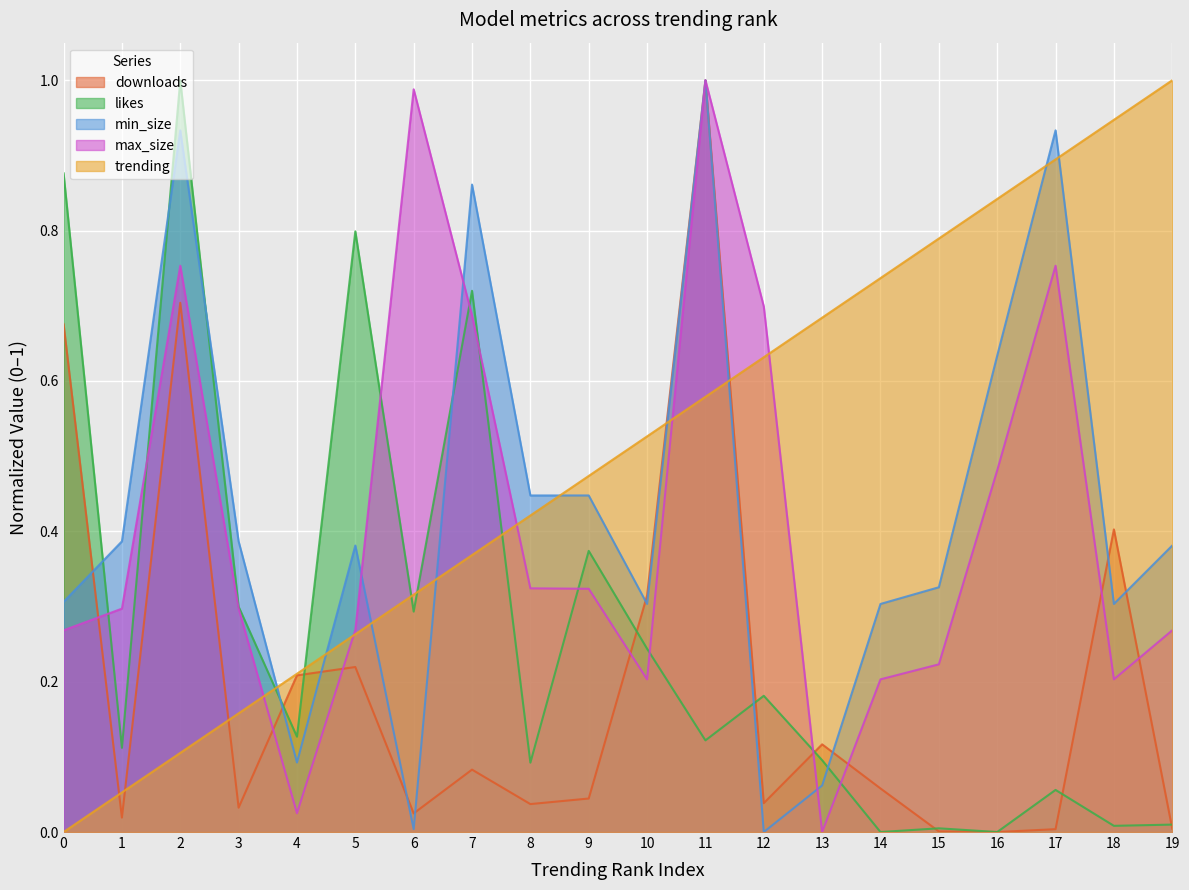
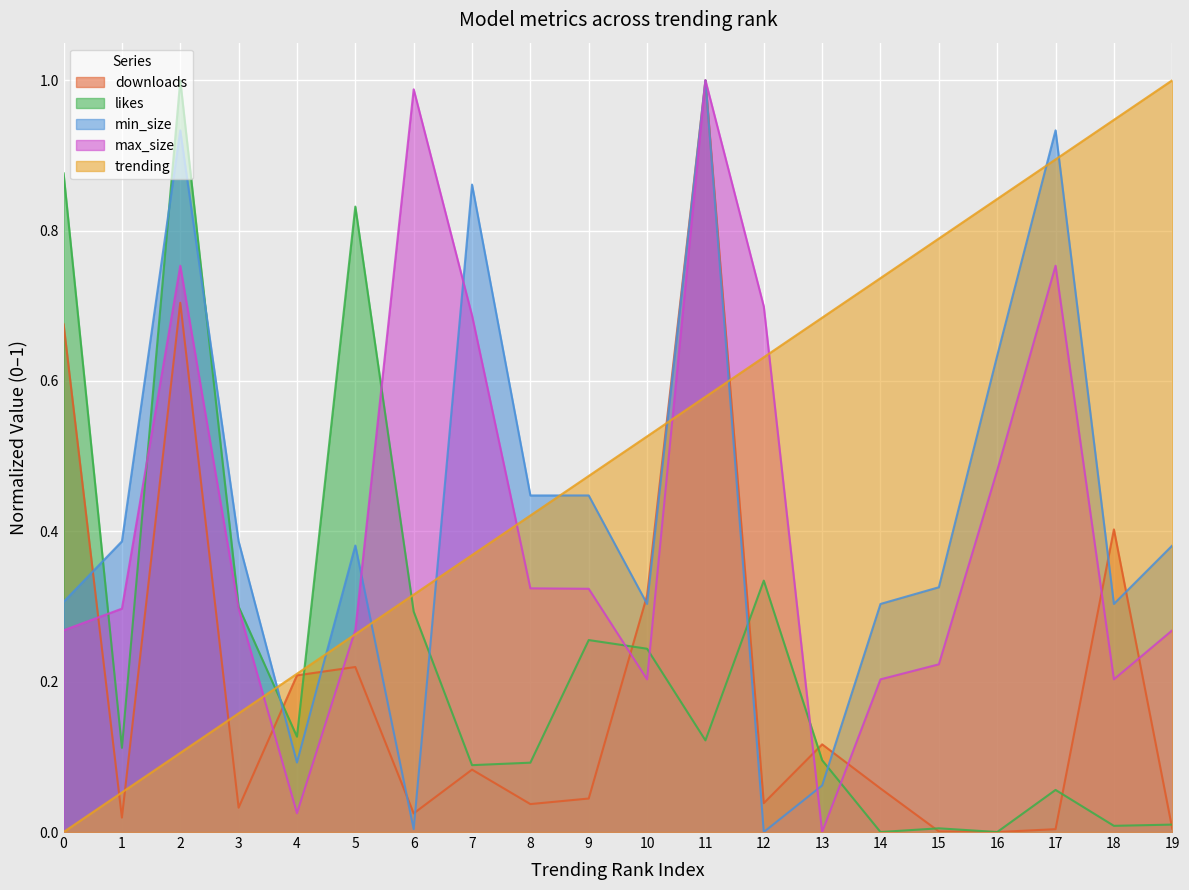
  {
    "likes": {
      "0": 0.88,
      "1": 0.11,
      "4": 0.13,
-     "5": 0.80,
+     "5": 0.83,
      "6": 0.29,
-     "7": 0.72,
+     "7": 0.09,
      "8": 0.09,
-     "9": 0.37,
+     "9": 0.26,
      "10": 0.24,
      "11": 0.12,
-     "12": 0.18,
+     "12": 0.33,
      "13": 0.10,
      "14": 0.00,
      "15": 0.00,
      "17": 0.06,
      "18": 0.01,
      "19": 0.01
    },
    "min_size": {
      "0": 0.31,
      "1": 0.39,
      "3": 0.39,
      "4": 0.09,
      "5": 0.38,
      "6": 0.00,
      "7": 0.86,
      "8": 0.45,
      "9": 0.45,
      "10": 0.30,
      "12": 0.00,
      "13": 0.06,
      "14": 0.30,
      "15": 0.33,
      "16": 0.63,
      "17": 0.93,
      "18": 0.30,
      "19": 0.38
    },
    "max_size": {
      "0": 0.27,
      "1": 0.30,
      "2": 0.75,
      "4": 0.03,
      "5": 0.27,
      "6": 0.99,
      "7": 0.69,
      "8": 0.32,
      "9": 0.32,
      "10": 0.20,
      "12": 0.70,
      "13": 0.00,
      "14": 0.20,
      "15": 0.22,
      "16": 0.48,
      "17": 0.75,
      "18": 0.20,
      "19": 0.27
    }
  }
